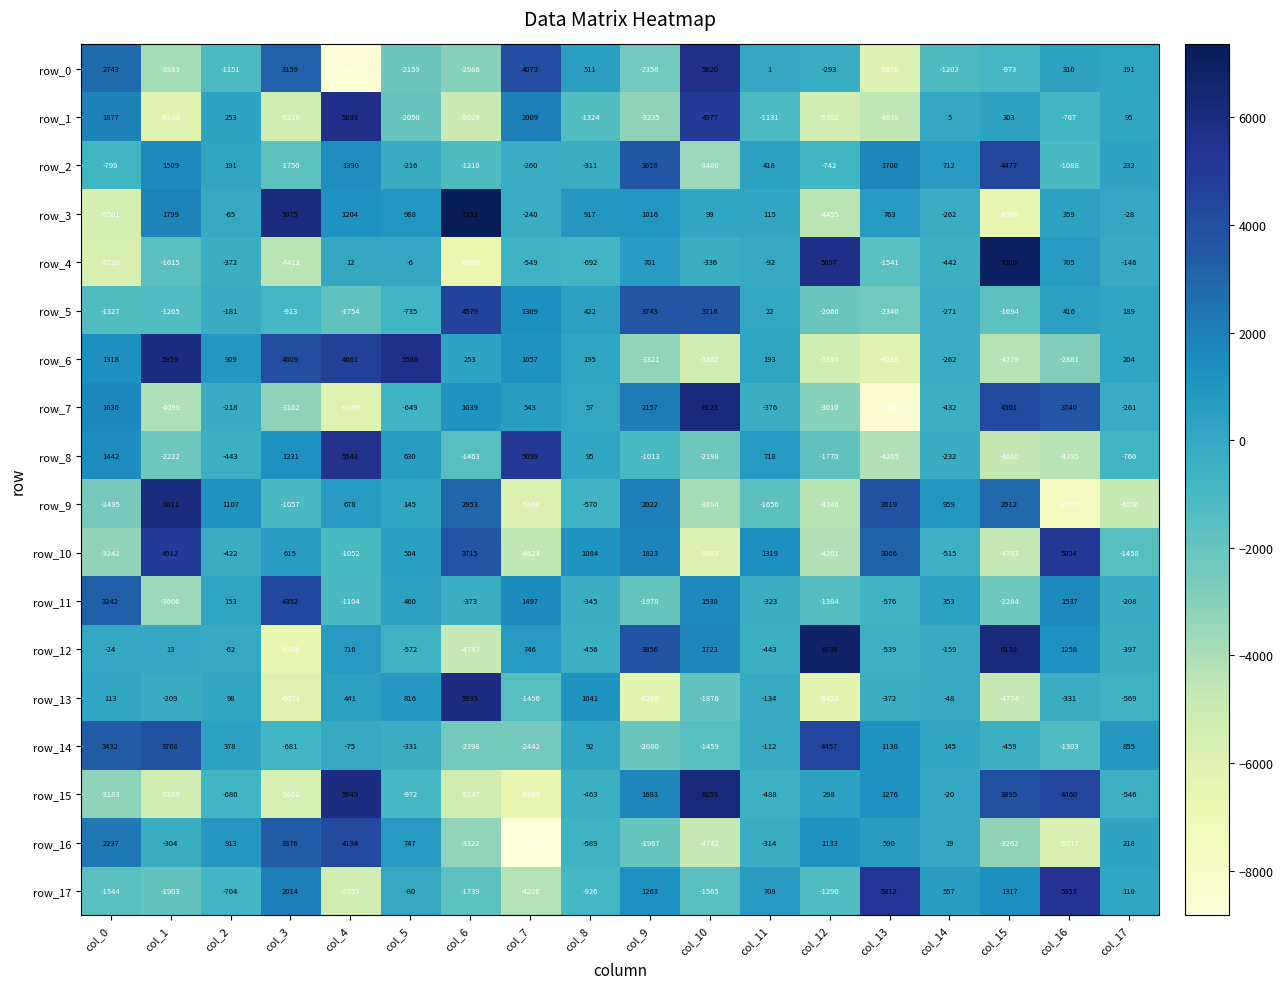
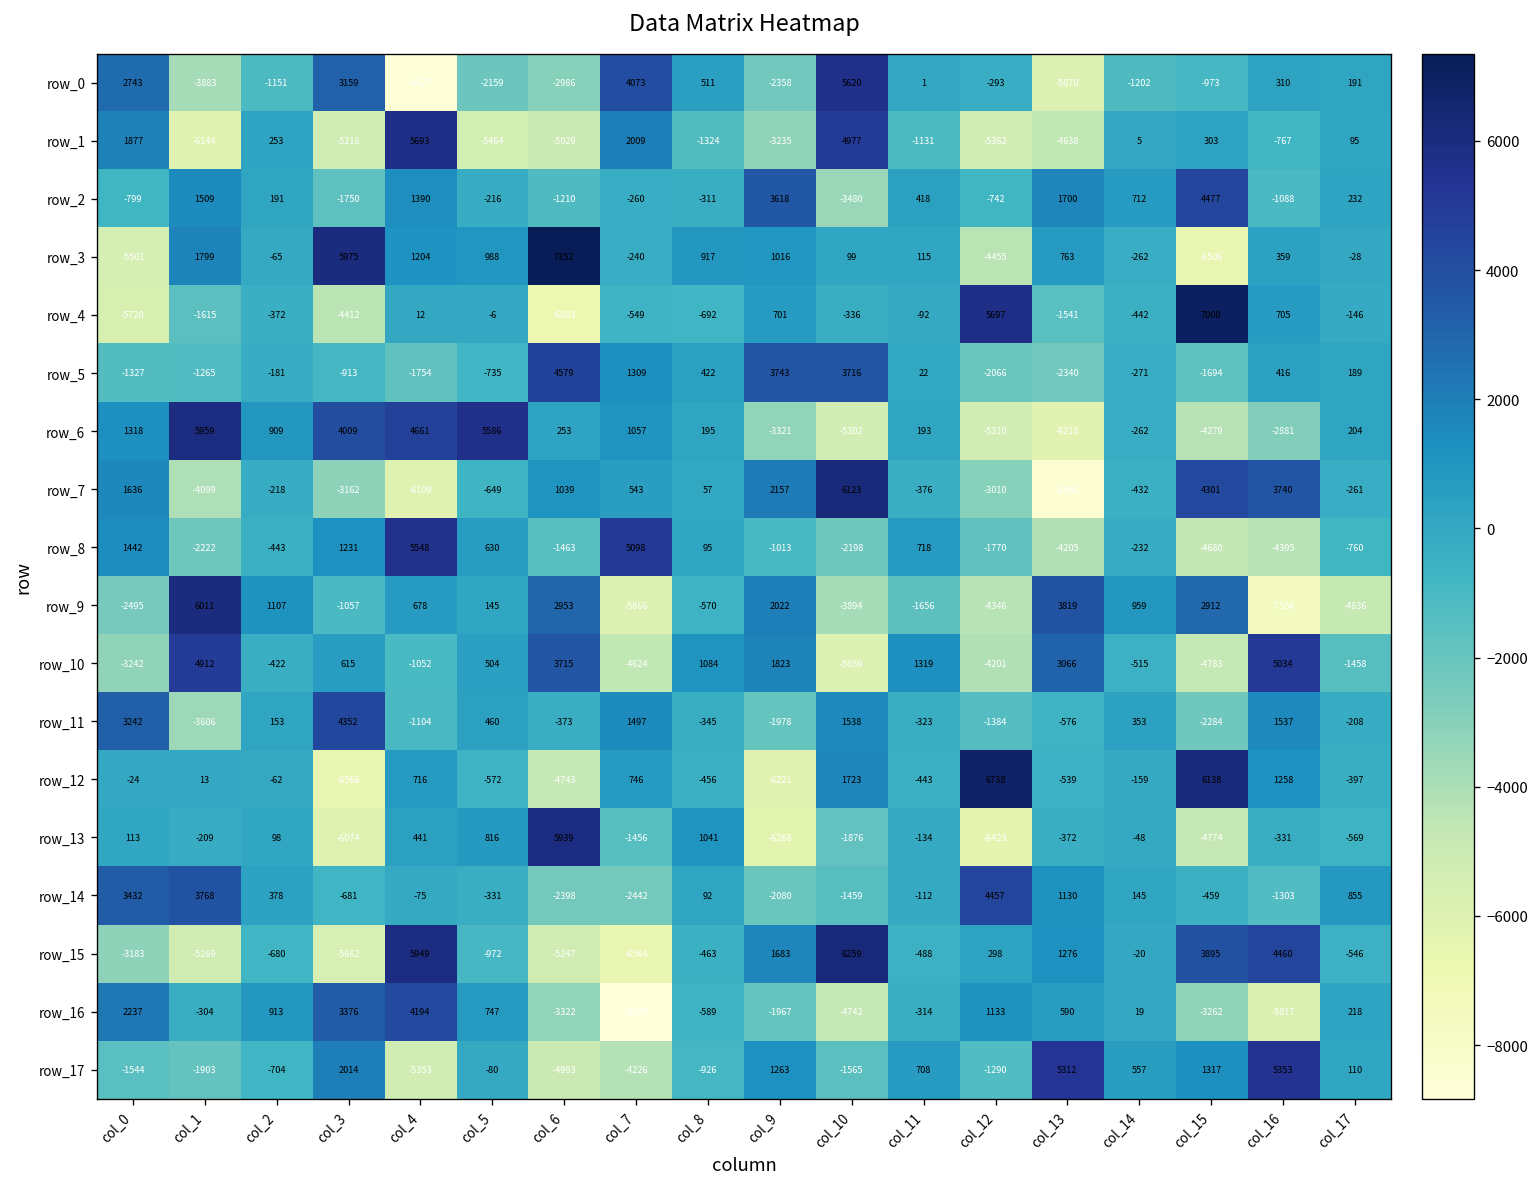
  {
    "row_1": {
      "col_0": 1877,
      "col_1": -6144,
      "col_2": 253,
      "col_3": -5218,
      "col_4": 5693,
-     "col_5": -2050,
+     "col_5": -5464,
      "col_6": -5029,
      "col_7": 2009,
      "col_8": -1324,
      "col_9": -3235,
      "col_10": 4977,
      "col_11": -1131,
      "col_12": -5362,
      "col_13": -4638,
      "col_14": 5,
      "col_15": 303,
      "col_16": -767,
      "col_17": 95
    },
    "row_12": {
      "col_0": -24,
      "col_1": 13,
      "col_2": -62,
      "col_3": -6566,
      "col_4": 716,
      "col_5": -572,
      "col_6": -4743,
      "col_7": 746,
      "col_8": -456,
-     "col_9": 3856,
+     "col_9": -6221,
      "col_10": 1723,
      "col_11": -443,
      "col_12": 6738,
      "col_13": -539,
      "col_14": -159,
      "col_15": 6138,
      "col_16": 1258,
      "col_17": -397
    },
    "row_17": {
      "col_0": -1544,
      "col_1": -1903,
      "col_2": -704,
      "col_3": 2014,
      "col_4": -5353,
      "col_5": -80,
-     "col_6": -1739,
+     "col_6": -4993,
      "col_7": -4226,
      "col_8": -926,
      "col_9": 1263,
      "col_10": -1565,
      "col_11": 708,
      "col_12": -1290,
      "col_13": 5312,
      "col_14": 557,
      "col_15": 1317,
      "col_16": 5353,
      "col_17": 110
    }
  }
